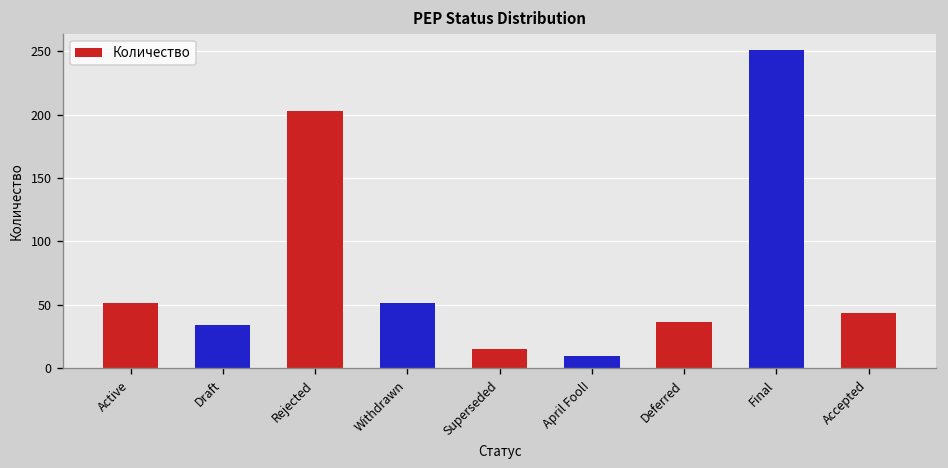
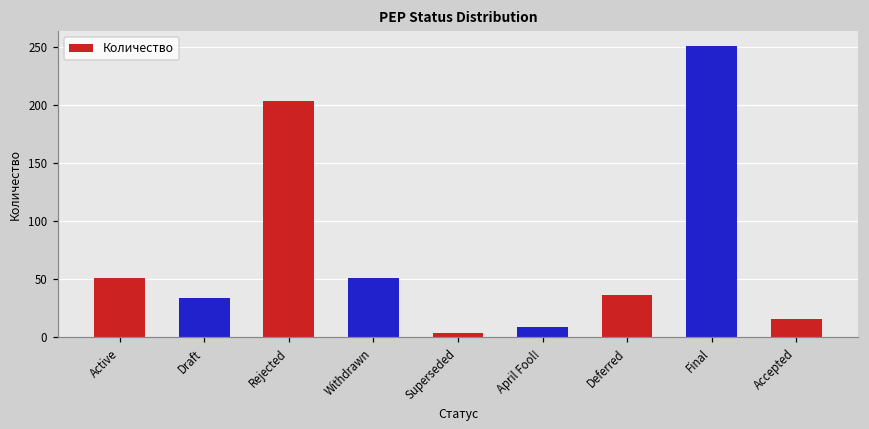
  {
    "Active": 51,
    "Draft": 34,
    "Rejected": 203,
    "Withdrawn": 51,
-   "Superseded": 15,
+   "Superseded": 4,
    "April Fool!": 9,
    "Deferred": 36,
    "Final": 251,
-   "Accepted": 43
+   "Accepted": 16
  }
